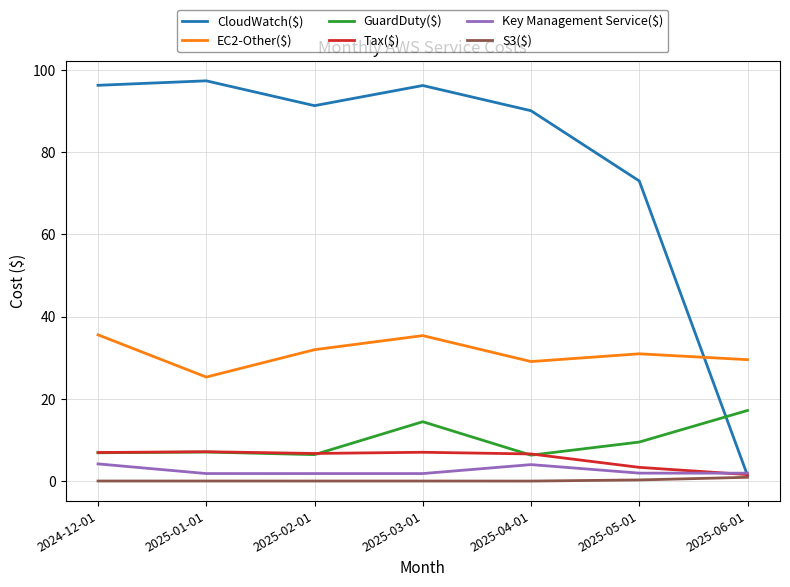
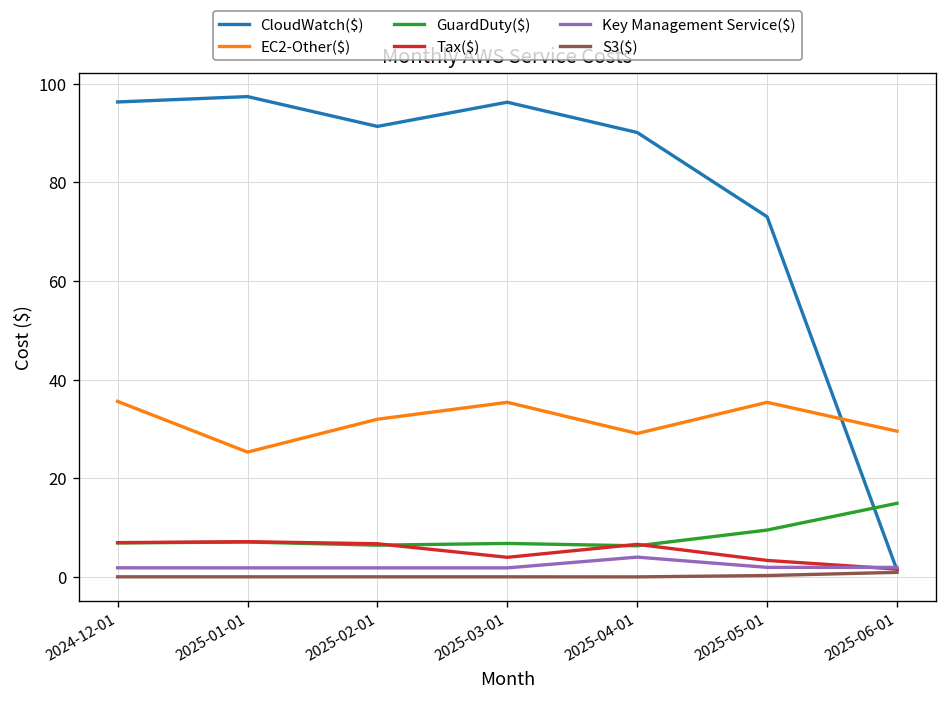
  {
    "CloudWatch($)": {
      "2024-12-01": 96,
      "2025-01-01": 97,
      "2025-02-01": 91,
      "2025-03-01": 96,
      "2025-04-01": 90,
      "2025-05-01": 73
    },
    "EC2-Other($)": {
      "2024-12-01": 36,
      "2025-01-01": 25,
      "2025-02-01": 32,
      "2025-03-01": 35,
      "2025-04-01": 29,
-     "2025-05-01": 31,
+     "2025-05-01": 35,
      "2025-06-01": 30
    },
    "GuardDuty($)": {
-     "2025-03-01": 14,
+     "2025-03-01": 7,
      "2025-05-01": 10,
-     "2025-06-01": 17
+     "2025-06-01": 15
    },
    "Tax($)": {
-     "2025-03-01": 7,
+     "2025-03-01": 4,
      "2025-05-01": 3
    },
    "Key Management Service($)": {
-     "2024-12-01": 4,
+     "2024-12-01": 2,
      "2025-01-01": 2,
      "2025-02-01": 2,
      "2025-03-01": 2,
      "2025-04-01": 4,
      "2025-05-01": 2
    },
    "S3($)": {
      "2024-12-01": 0,
      "2025-01-01": 0,
      "2025-02-01": 0,
      "2025-03-01": 0,
      "2025-04-01": 0,
      "2025-05-01": 0
    }
  }
